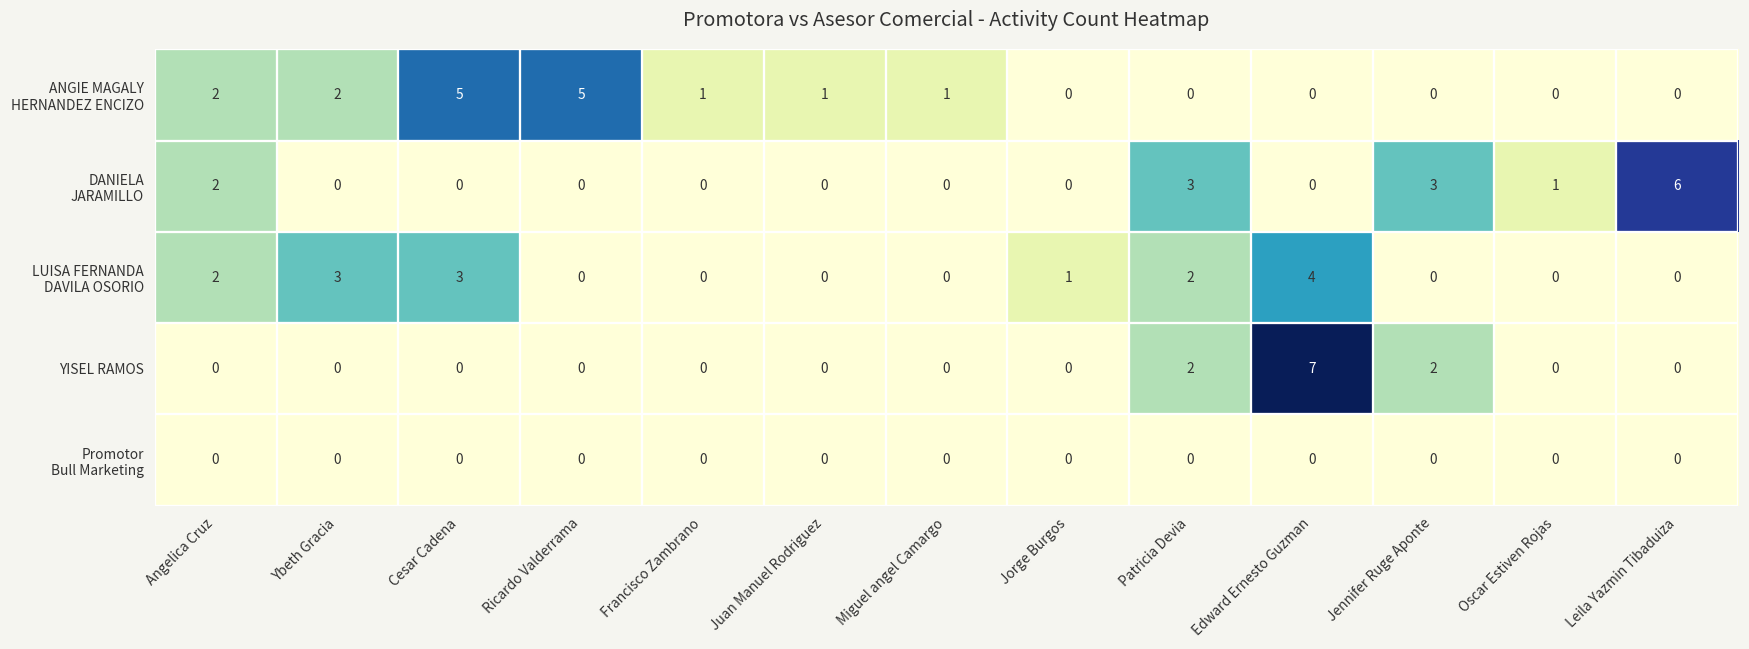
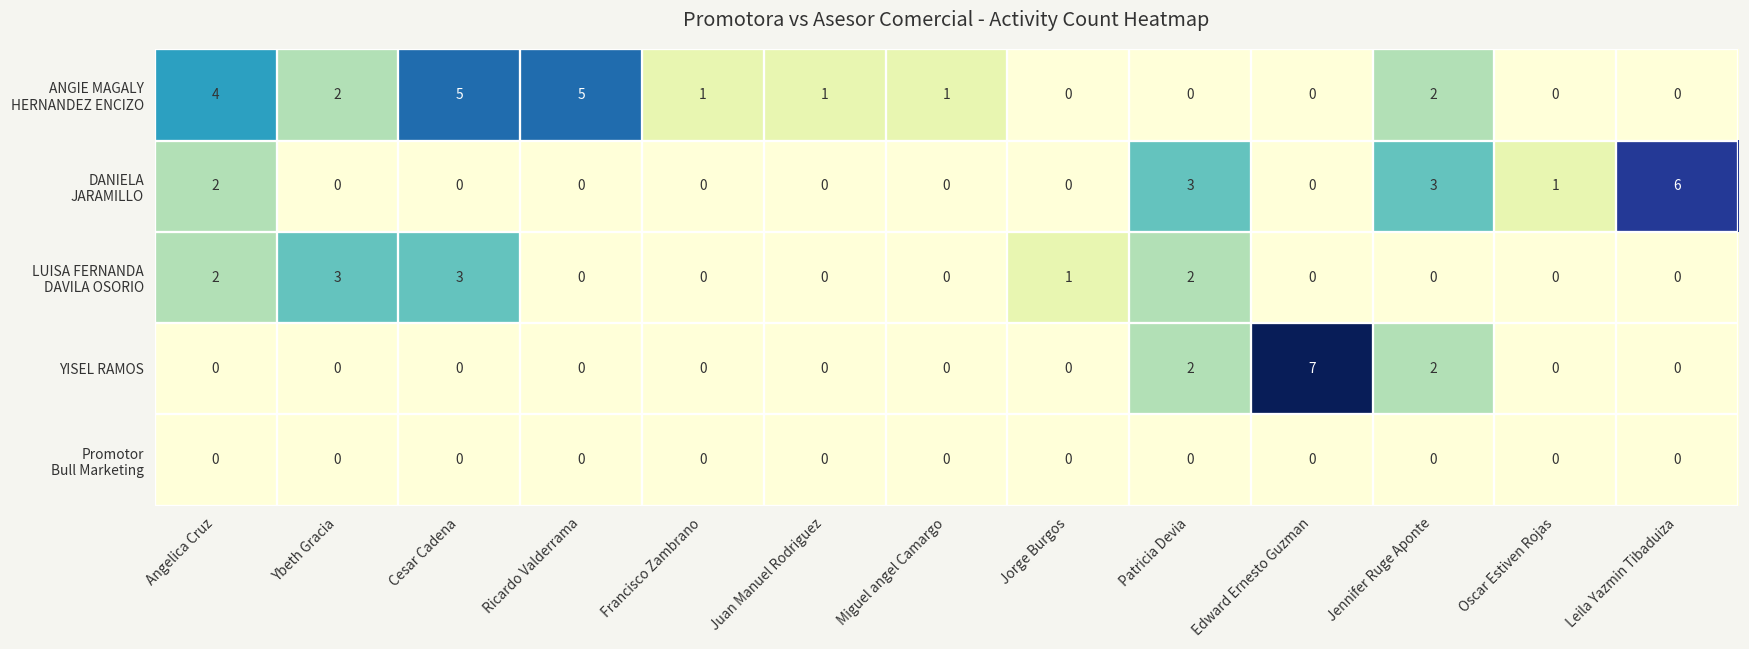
  {
    "ANGIE MAGALY HERNANDEZ ENCIZO": {
-     "Angelica Cruz": 2,
+     "Angelica Cruz": 4,
      "Ybeth Gracia": 2,
      "Cesar Cadena": 5,
      "Ricardo Valderrama": 5,
      "Francisco Zambrano": 1,
      "Juan Manuel Rodriguez": 1,
      "Miguel angel Camargo": 1,
      "Jorge Burgos": 0,
      "Patricia Devia": 0,
      "Edward Ernesto Guzman": 0,
-     "Jennifer Ruge Aponte": 0,
+     "Jennifer Ruge Aponte": 2,
      "Oscar Estiven Rojas": 0,
      "Leila Yazmin Tibaduiza": 0
    },
    "DANIELA JARAMILLO": {
      "Angelica Cruz": 2,
      "Ybeth Gracia": 0,
      "Cesar Cadena": 0,
      "Ricardo Valderrama": 0,
      "Francisco Zambrano": 0,
      "Juan Manuel Rodriguez": 0,
      "Miguel angel Camargo": 0,
      "Jorge Burgos": 0,
      "Patricia Devia": 3,
      "Edward Ernesto Guzman": 0,
      "Jennifer Ruge Aponte": 3,
      "Oscar Estiven Rojas": 1,
      "Leila Yazmin Tibaduiza": 6
    },
    "LUISA FERNANDA DAVILA OSORIO": {
      "Angelica Cruz": 2,
      "Ybeth Gracia": 3,
      "Cesar Cadena": 3,
      "Ricardo Valderrama": 0,
      "Francisco Zambrano": 0,
      "Juan Manuel Rodriguez": 0,
      "Miguel angel Camargo": 0,
      "Jorge Burgos": 1,
      "Patricia Devia": 2,
-     "Edward Ernesto Guzman": 4,
+     "Edward Ernesto Guzman": 0,
      "Jennifer Ruge Aponte": 0,
      "Oscar Estiven Rojas": 0,
      "Leila Yazmin Tibaduiza": 0
    },
    "YISEL RAMOS": {
      "Angelica Cruz": 0,
      "Ybeth Gracia": 0,
      "Cesar Cadena": 0,
      "Ricardo Valderrama": 0,
      "Francisco Zambrano": 0,
      "Juan Manuel Rodriguez": 0,
      "Miguel angel Camargo": 0,
      "Jorge Burgos": 0,
      "Patricia Devia": 2,
      "Edward Ernesto Guzman": 7,
      "Jennifer Ruge Aponte": 2,
      "Oscar Estiven Rojas": 0,
      "Leila Yazmin Tibaduiza": 0
    },
    "Promotor Bull Marketing": {
      "Angelica Cruz": 0,
      "Ybeth Gracia": 0,
      "Cesar Cadena": 0,
      "Ricardo Valderrama": 0,
      "Francisco Zambrano": 0,
      "Juan Manuel Rodriguez": 0,
      "Miguel angel Camargo": 0,
      "Jorge Burgos": 0,
      "Patricia Devia": 0,
      "Edward Ernesto Guzman": 0,
      "Jennifer Ruge Aponte": 0,
      "Oscar Estiven Rojas": 0,
      "Leila Yazmin Tibaduiza": 0
    }
  }
